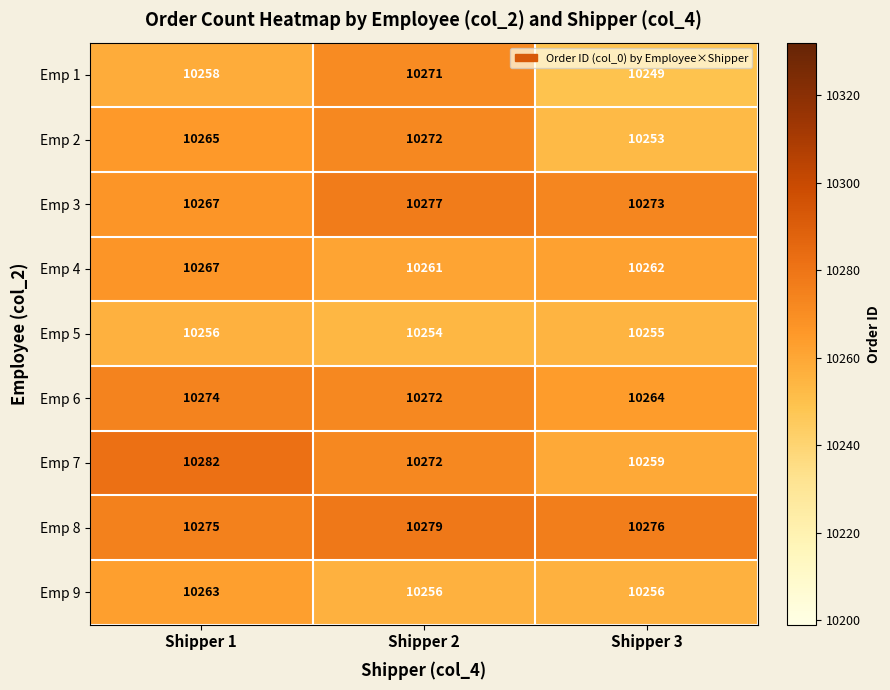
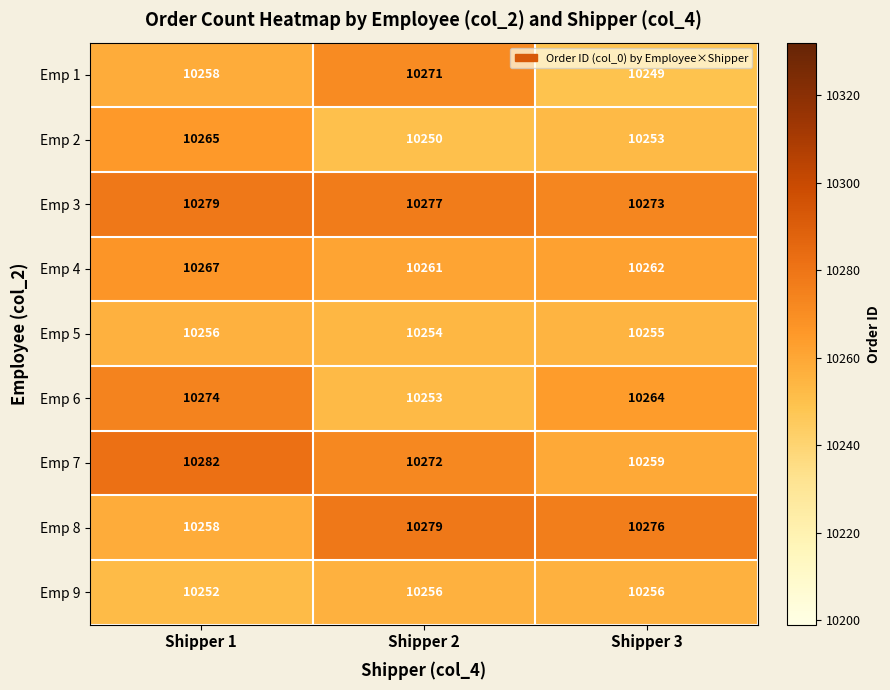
  {
    "Emp 1": {
      "Shipper 1": 10258,
      "Shipper 2": 10271,
      "Shipper 3": 10249
    },
    "Emp 2": {
      "Shipper 1": 10265,
-     "Shipper 2": 10272,
+     "Shipper 2": 10250,
      "Shipper 3": 10253
    },
    "Emp 3": {
-     "Shipper 1": 10267,
+     "Shipper 1": 10279,
      "Shipper 2": 10277,
      "Shipper 3": 10273
    },
    "Emp 4": {
      "Shipper 1": 10267,
      "Shipper 2": 10261,
      "Shipper 3": 10262
    },
    "Emp 5": {
      "Shipper 1": 10256,
      "Shipper 2": 10254,
      "Shipper 3": 10255
    },
    "Emp 6": {
      "Shipper 1": 10274,
-     "Shipper 2": 10272,
+     "Shipper 2": 10253,
      "Shipper 3": 10264
    },
    "Emp 7": {
      "Shipper 1": 10282,
      "Shipper 2": 10272,
      "Shipper 3": 10259
    },
    "Emp 8": {
-     "Shipper 1": 10275,
+     "Shipper 1": 10258,
      "Shipper 2": 10279,
      "Shipper 3": 10276
    },
    "Emp 9": {
-     "Shipper 1": 10263,
+     "Shipper 1": 10252,
      "Shipper 2": 10256,
      "Shipper 3": 10256
    }
  }
